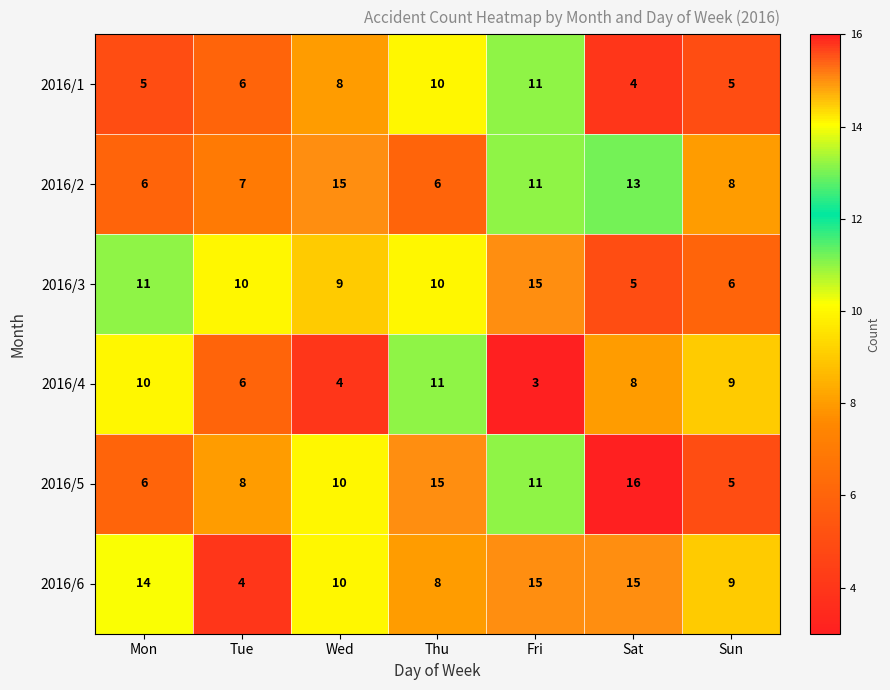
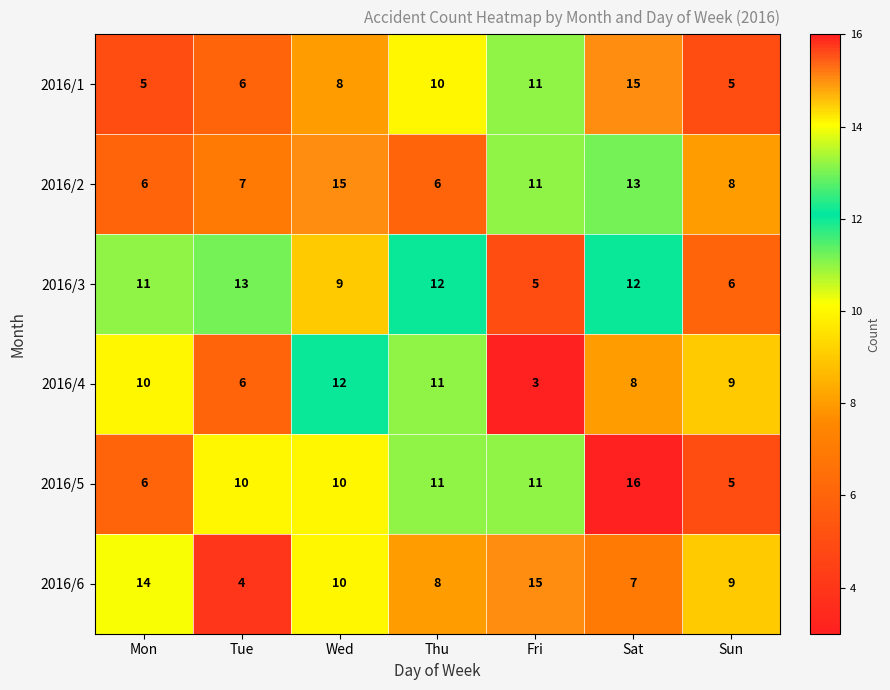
  {
    "2016/1": {
      "Mon": 5,
      "Tue": 6,
      "Wed": 8,
      "Thu": 10,
      "Fri": 11,
-     "Sat": 4,
+     "Sat": 15,
      "Sun": 5
    },
    "2016/2": {
      "Mon": 6,
      "Tue": 7,
      "Wed": 15,
      "Thu": 6,
      "Fri": 11,
      "Sat": 13,
      "Sun": 8
    },
    "2016/3": {
      "Mon": 11,
-     "Tue": 10,
+     "Tue": 13,
      "Wed": 9,
-     "Thu": 10,
-     "Fri": 15,
-     "Sat": 5,
+     "Thu": 12,
+     "Fri": 5,
+     "Sat": 12,
      "Sun": 6
    },
    "2016/4": {
      "Mon": 10,
      "Tue": 6,
-     "Wed": 4,
+     "Wed": 12,
      "Thu": 11,
      "Fri": 3,
      "Sat": 8,
      "Sun": 9
    },
    "2016/5": {
      "Mon": 6,
-     "Tue": 8,
+     "Tue": 10,
      "Wed": 10,
-     "Thu": 15,
+     "Thu": 11,
      "Fri": 11,
      "Sat": 16,
      "Sun": 5
    },
    "2016/6": {
      "Mon": 14,
      "Tue": 4,
      "Wed": 10,
      "Thu": 8,
      "Fri": 15,
-     "Sat": 15,
+     "Sat": 7,
      "Sun": 9
    }
  }
